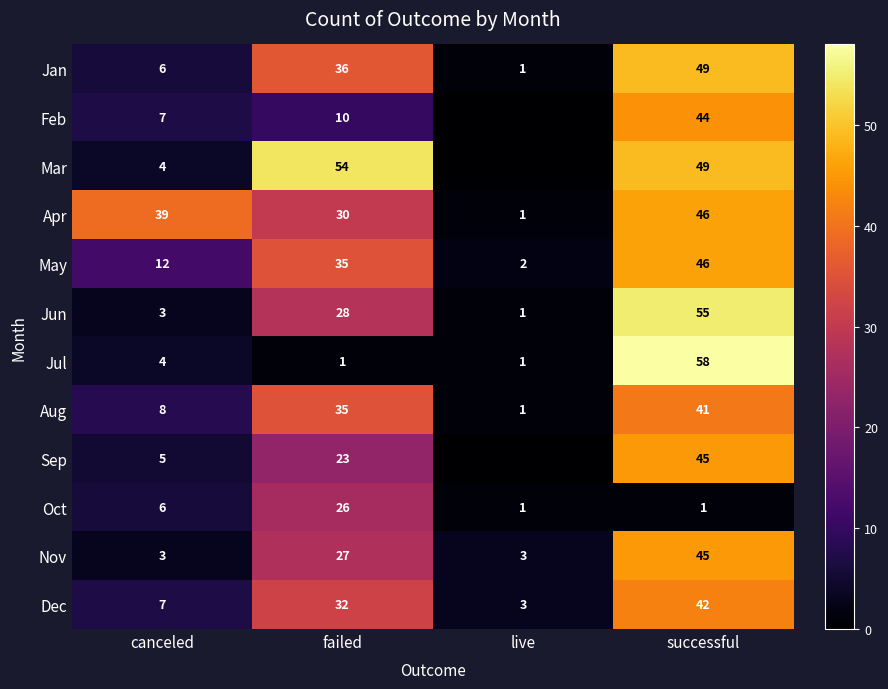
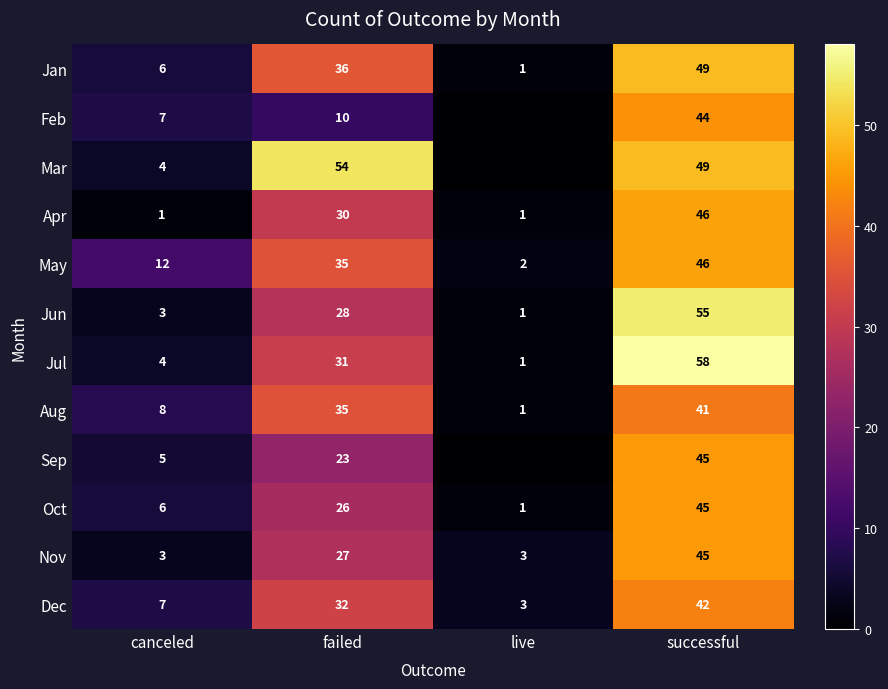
  {
    "Jan": {
      "canceled": 6,
      "failed": 36,
      "live": 1,
      "successful": 49
    },
    "Feb": {
      "canceled": 7,
      "failed": 10,
      "successful": 44
    },
    "Mar": {
      "canceled": 4,
      "failed": 54,
      "successful": 49
    },
    "Apr": {
-     "canceled": 39,
+     "canceled": 1,
      "failed": 30,
      "live": 1,
      "successful": 46
    },
    "May": {
      "canceled": 12,
      "failed": 35,
      "live": 2,
      "successful": 46
    },
    "Jun": {
      "canceled": 3,
      "failed": 28,
      "live": 1,
      "successful": 55
    },
    "Jul": {
      "canceled": 4,
-     "failed": 1,
+     "failed": 31,
      "live": 1,
      "successful": 58
    },
    "Aug": {
      "canceled": 8,
      "failed": 35,
      "live": 1,
      "successful": 41
    },
    "Sep": {
      "canceled": 5,
      "failed": 23,
      "successful": 45
    },
    "Oct": {
      "canceled": 6,
      "failed": 26,
      "live": 1,
-     "successful": 1
+     "successful": 45
    },
    "Nov": {
      "canceled": 3,
      "failed": 27,
      "live": 3,
      "successful": 45
    },
    "Dec": {
      "canceled": 7,
      "failed": 32,
      "live": 3,
      "successful": 42
    }
  }
